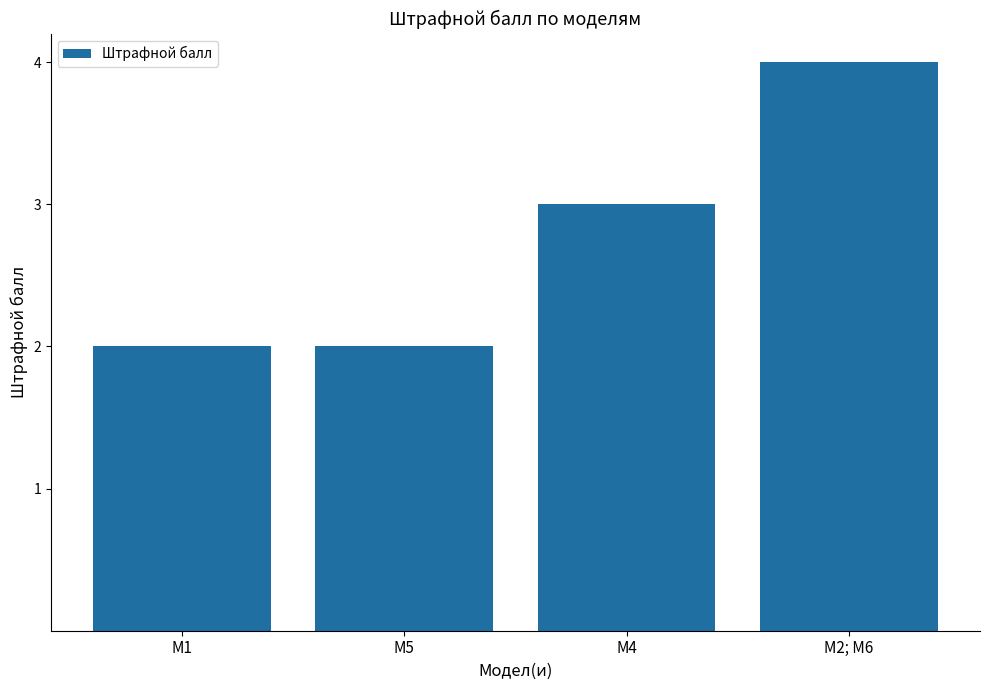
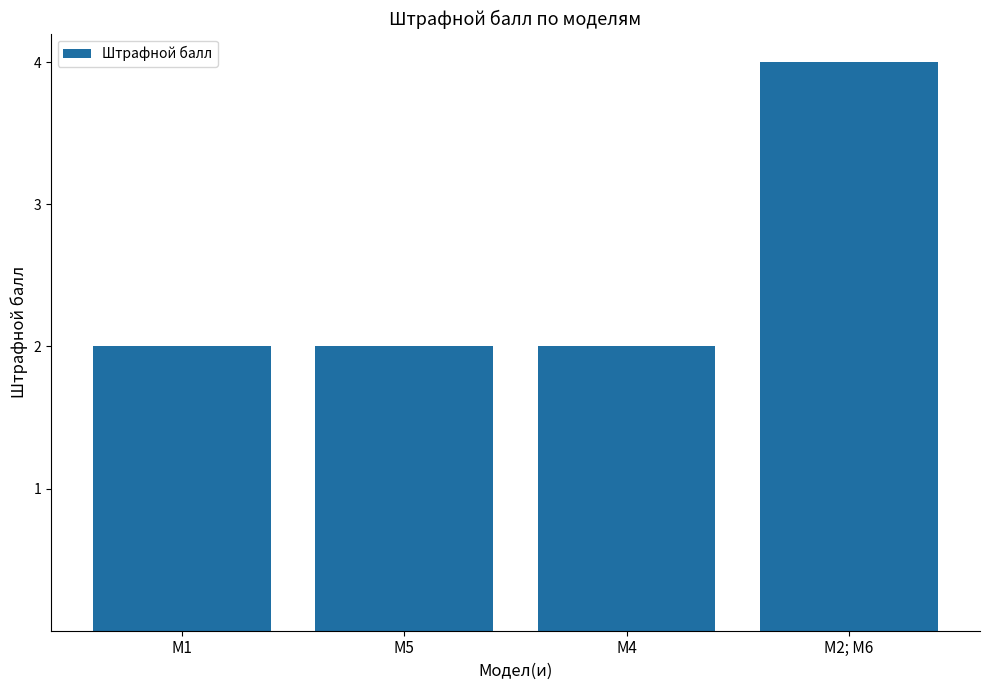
  {
    "М1": 2,
    "М5": 2,
-   "М4": 3,
+   "М4": 2,
    "М2; M6": 4
  }
